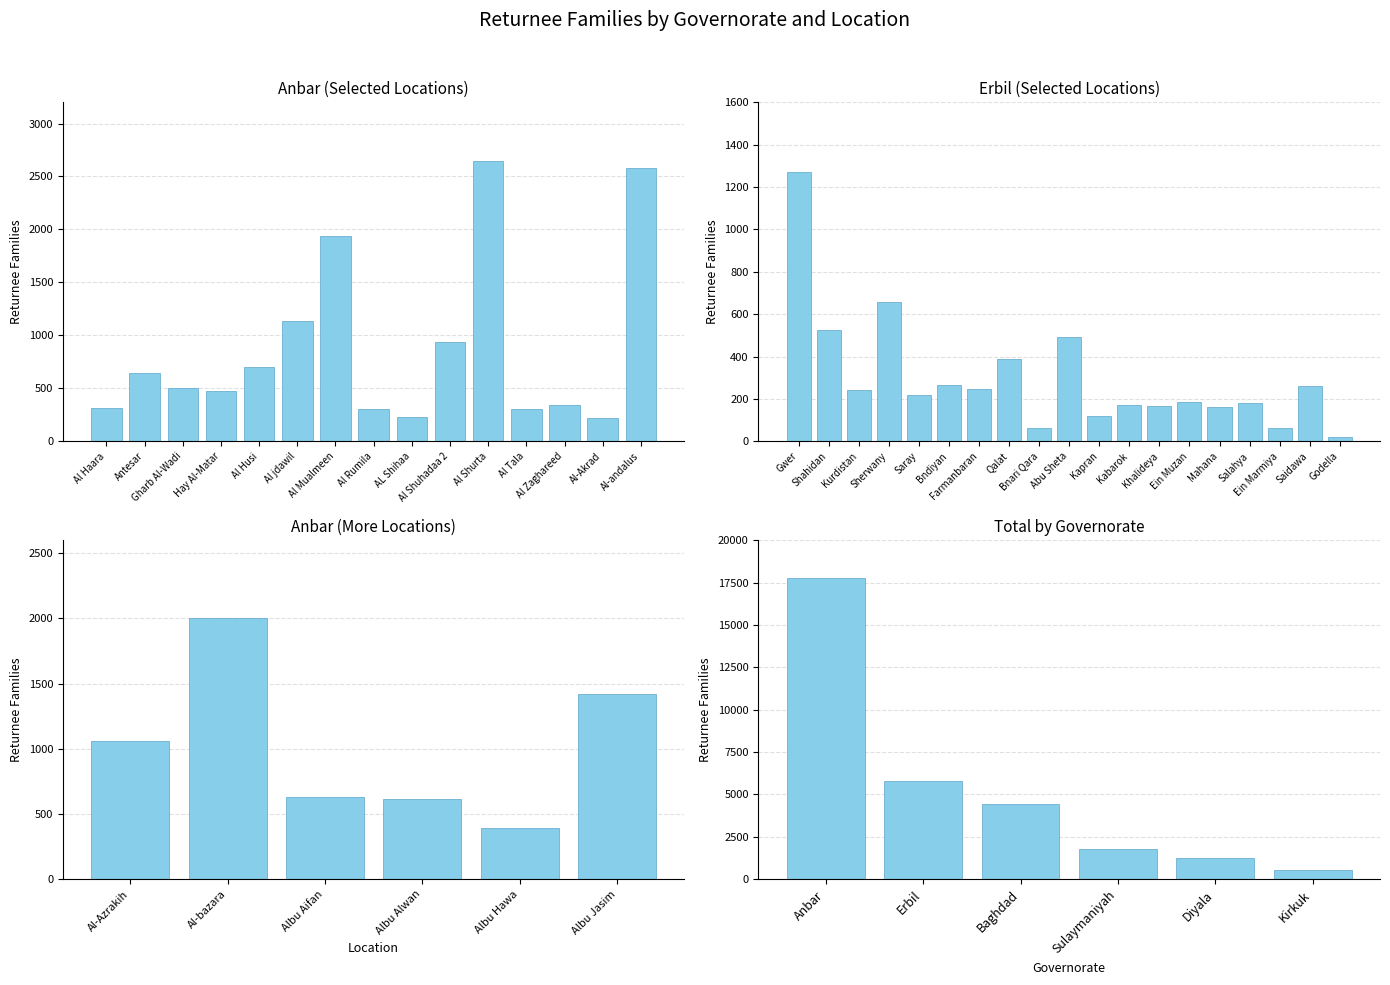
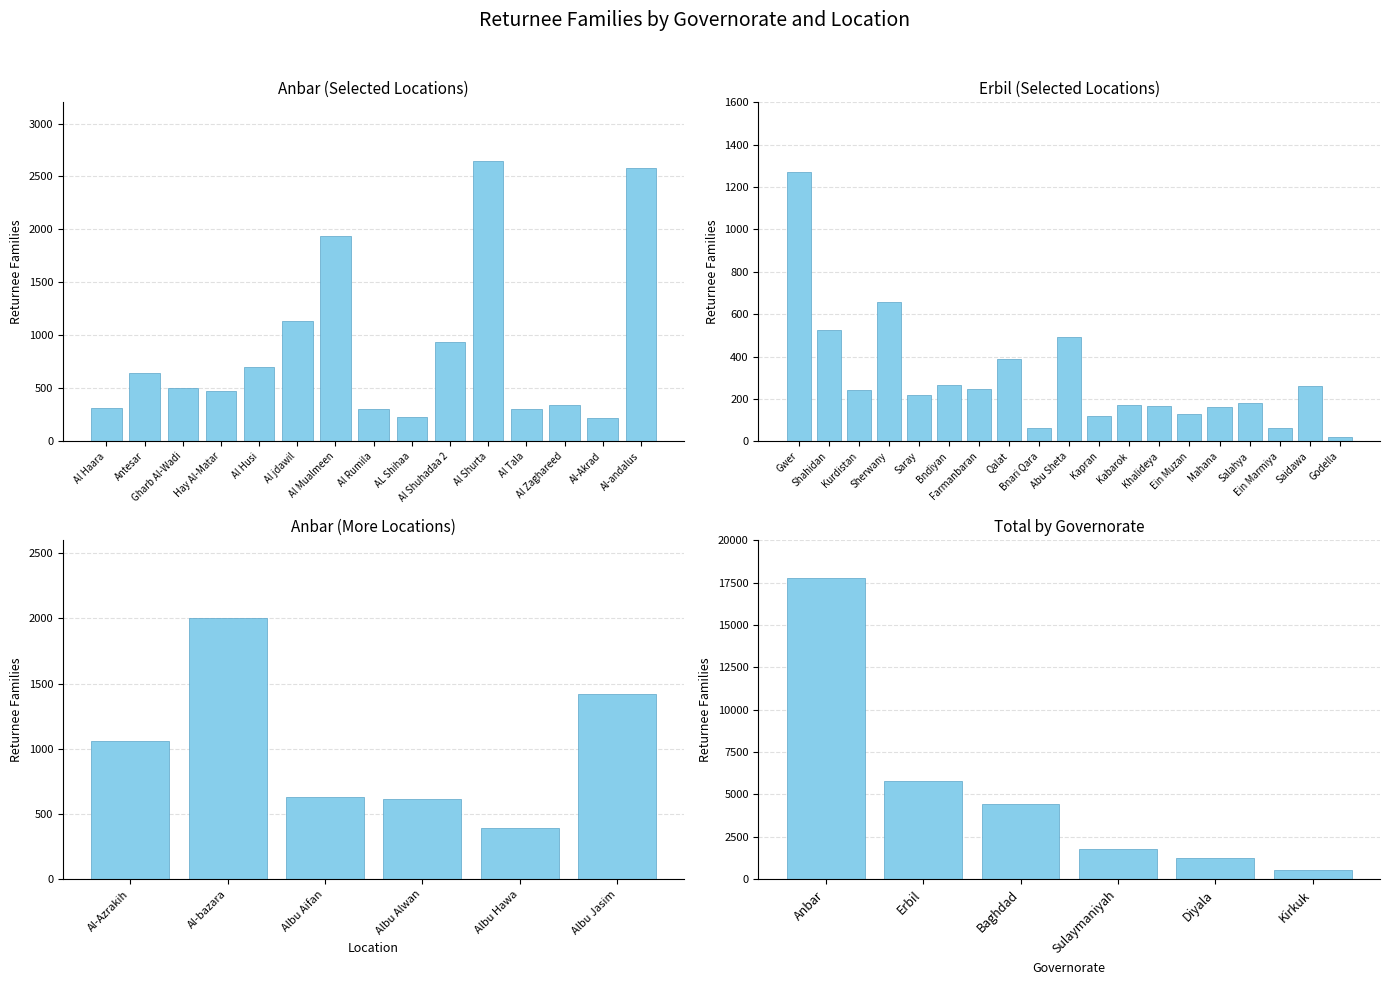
  {
    "Anbar (Selected Locations)": {
      "Al Haara": 320,
      "Antesar": 650,
      "Gharb Al-Wadi": 500,
      "Hay Al-Matar": 480,
      "Al Husi": 700,
      "Al jdawil": 1140,
      "Al Mualmeen": 1940,
      "Al Rumila": 310,
      "AL Shihaa": 230,
      "Al Shuhadaa 2": 940,
      "Al Shurta": 2650,
      "Al Tala": 300,
      "Al Zaghareed": 350,
      "Al-Akrad": 230,
      "Al-andalus": 2580
    },
    "Erbil (Selected Locations)": {
      "Gwer": 1270,
      "Shahidan": 530,
      "Kurdistan": 240,
      "Sherwany": 660,
      "Saray": 220,
      "Bndiyan": 270,
      "Farmanbaran": 250,
      "Qalat": 390,
      "Bnari Qara": 70,
      "Abu Sheta": 490,
      "Kapran": 120,
      "Kabarok": 170,
      "Khalideya": 170,
-     "Ein Muzan": 190,
+     "Ein Muzan": 130,
      "Mahana": 160,
      "Salahya": 180,
      "Ein Marmiya": 60,
      "Saidawa": 260,
      "Godella": 20
    },
    "Anbar (More Locations)": {
      "Al-Azrakih": 1060,
      "Al-bazara": 2000,
      "Albu Aifan": 630,
      "Albu Alwan": 620,
      "Albu Hawa": 390,
      "Albu Jasim": 1420
    },
    "Total by Governorate": {
      "Anbar": 17800,
      "Erbil": 5800,
      "Baghdad": 4500,
      "Sulaymaniyah": 1800,
      "Diyala": 1300,
      "Kirkuk": 500
    }
  }
